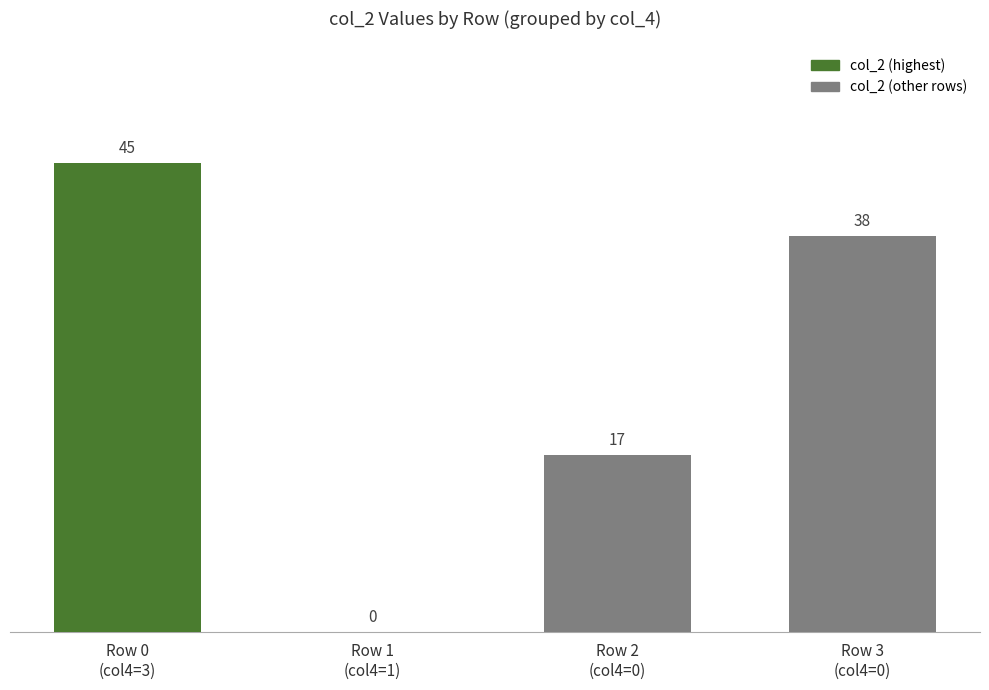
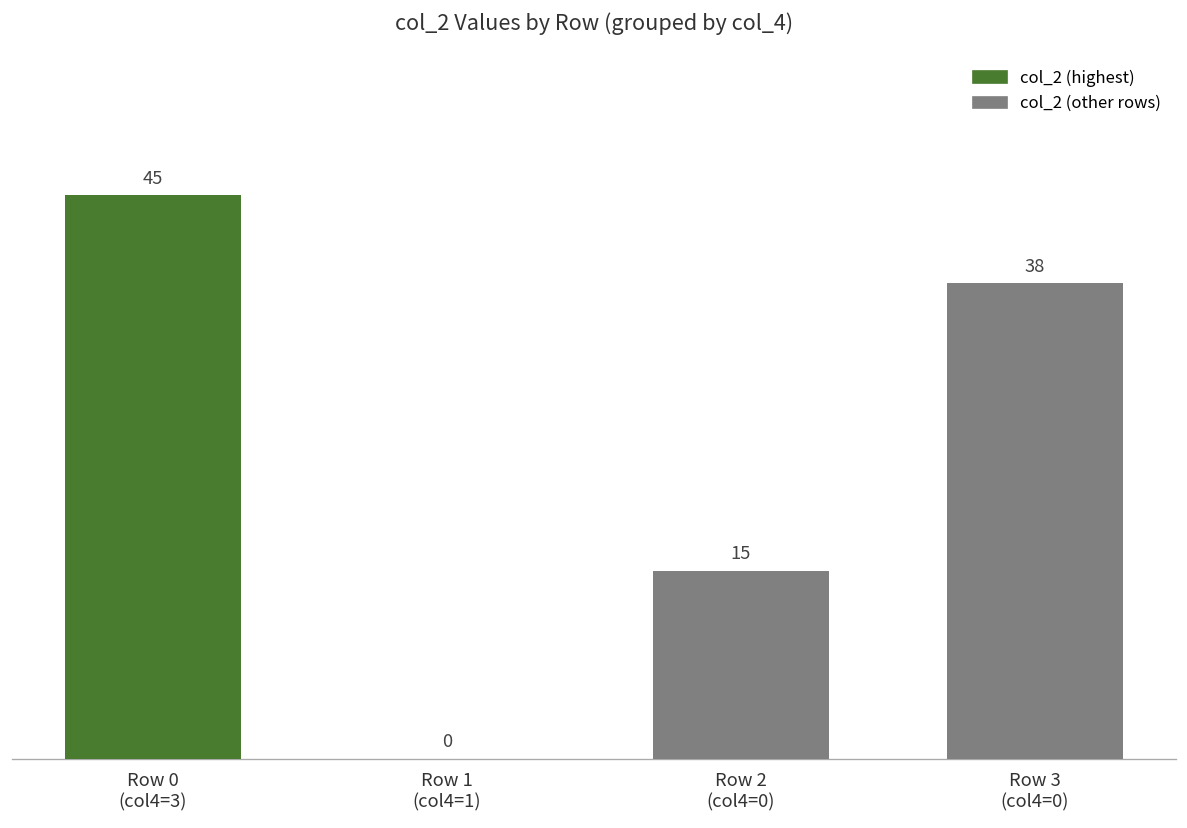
  {
    "Row 0 (col4=3)": 45,
    "Row 1 (col4=1)": 0,
-   "Row 2 (col4=0)": 17,
+   "Row 2 (col4=0)": 15,
    "Row 3 (col4=0)": 38
  }
